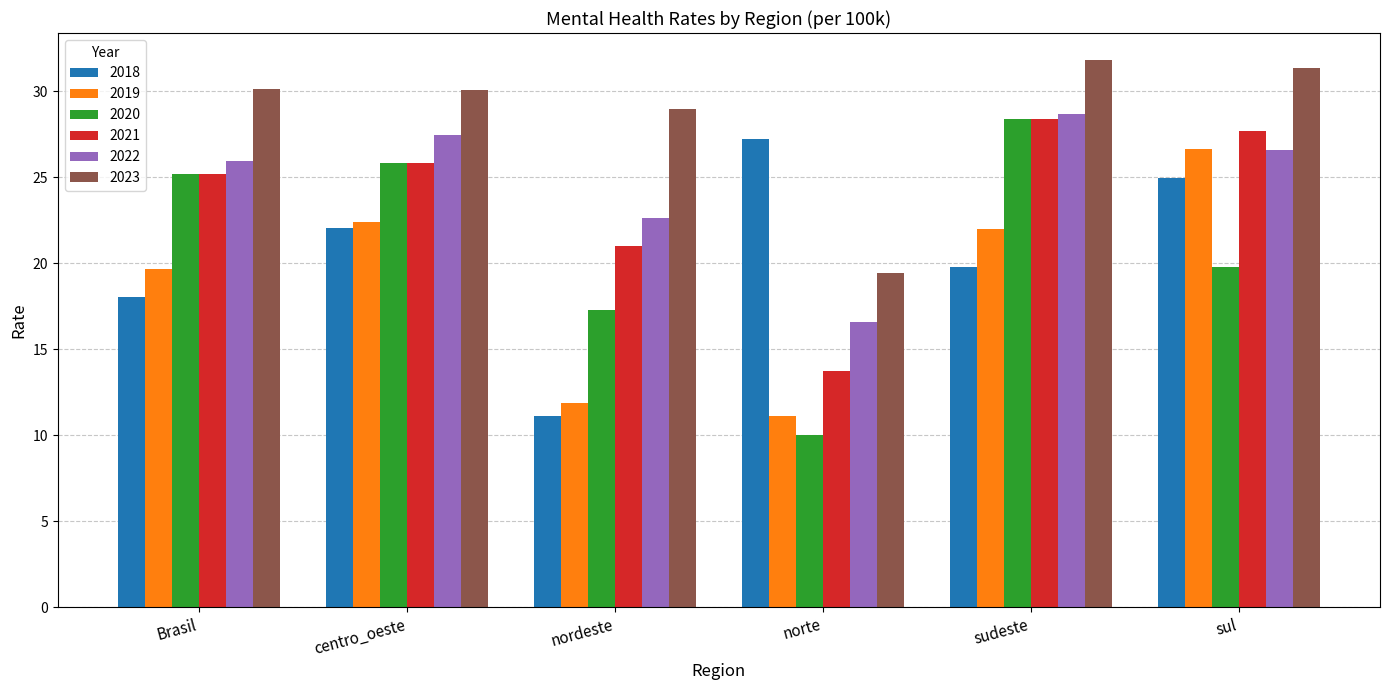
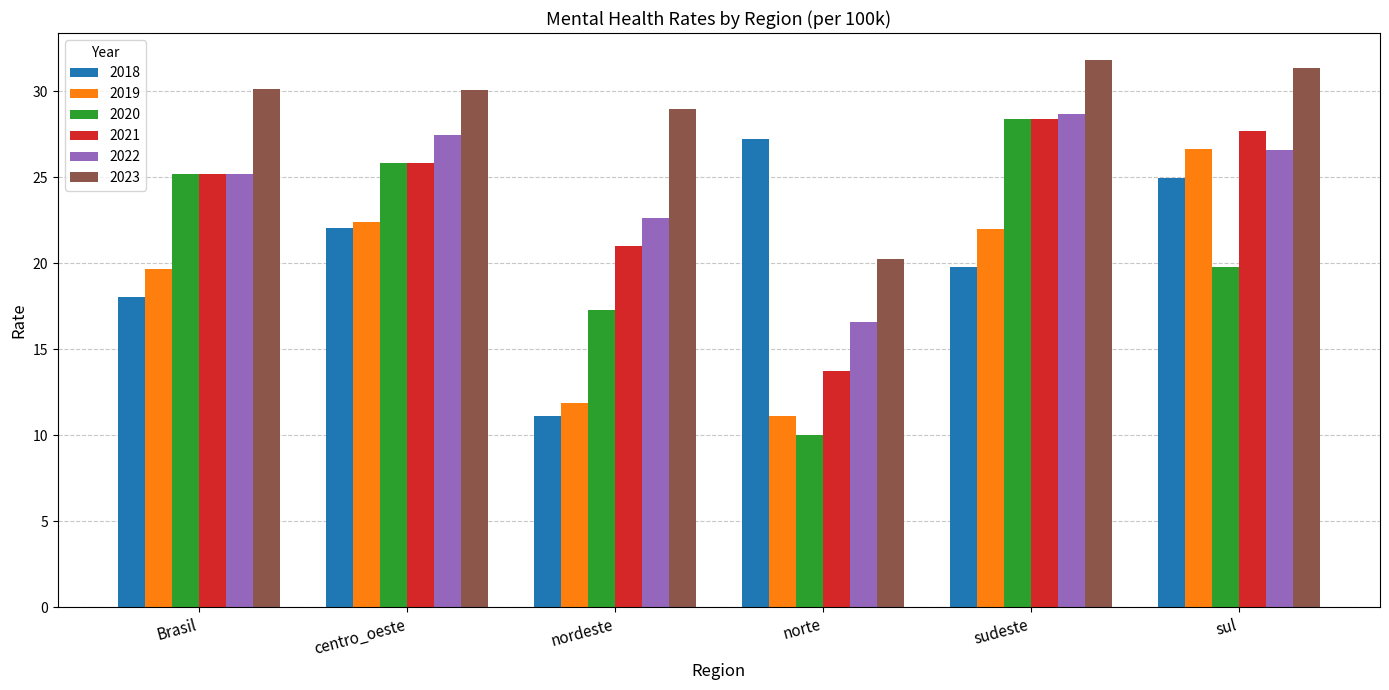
  {
    "2018": {
      "Brasil": 18.1,
      "centro_oeste": 22.0,
      "nordeste": 11.1,
      "norte": 27.3,
      "sudeste": 19.8,
      "sul": 25.0
    },
    "2019": {
      "Brasil": 19.7,
      "centro_oeste": 22.4,
      "nordeste": 11.8,
      "norte": 11.1,
      "sudeste": 22.0,
      "sul": 26.6
    },
    "2020": {
      "Brasil": 25.2,
      "centro_oeste": 25.9,
      "nordeste": 17.3,
      "norte": 10.0,
      "sudeste": 28.4,
      "sul": 19.8
    },
    "2021": {
      "Brasil": 25.2,
      "centro_oeste": 25.8,
      "nordeste": 21.0,
      "norte": 13.8,
      "sudeste": 28.4,
      "sul": 27.7
    },
    "2022": {
-     "Brasil": 25.9,
+     "Brasil": 25.2,
      "centro_oeste": 27.5,
      "nordeste": 22.7,
      "norte": 16.6,
      "sudeste": 28.7,
      "sul": 26.6
    },
    "2023": {
      "Brasil": 30.2,
      "centro_oeste": 30.1,
      "nordeste": 29.0,
-     "norte": 19.4,
+     "norte": 20.3,
      "sudeste": 31.8,
      "sul": 31.4
    }
  }
